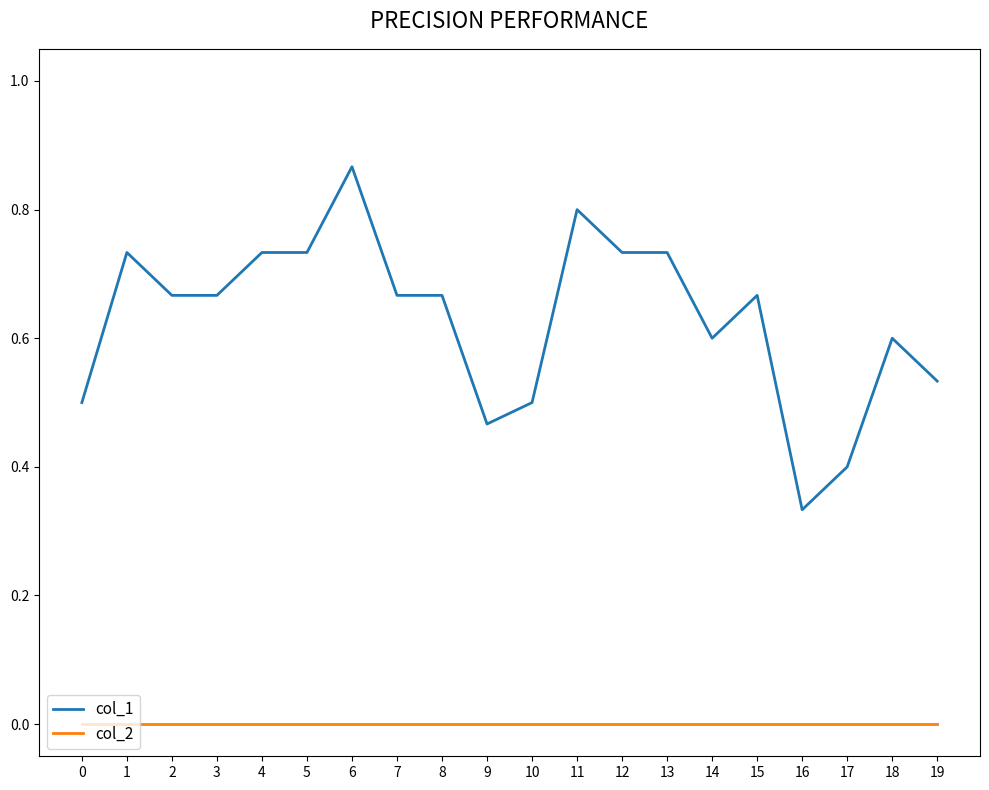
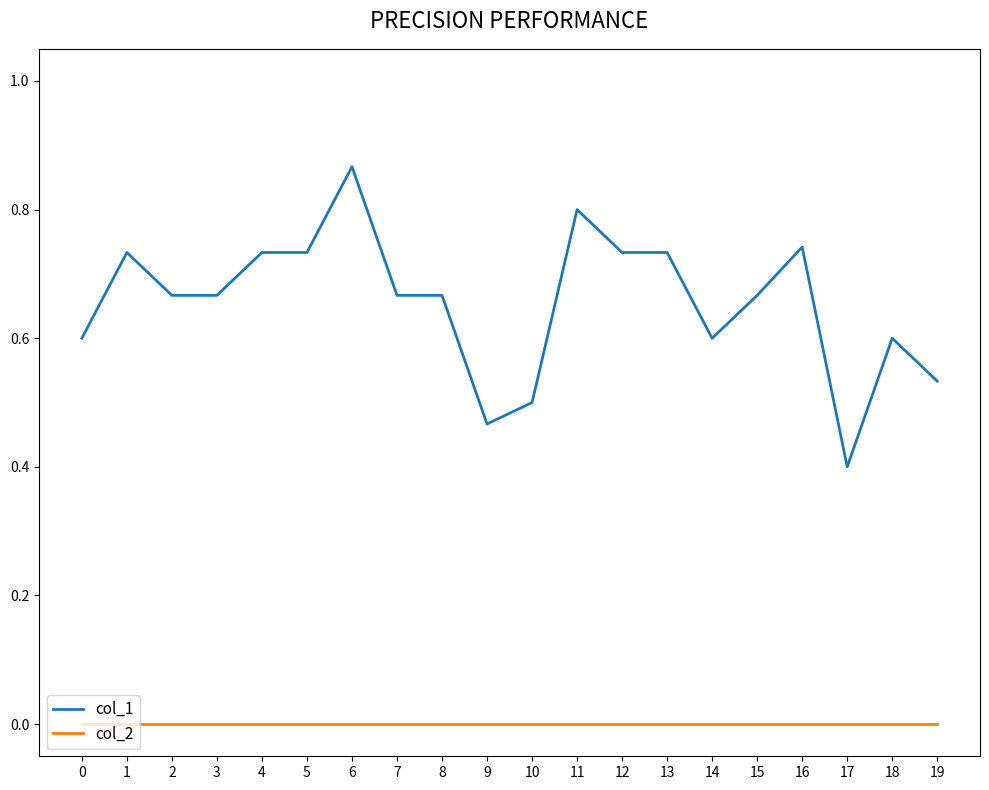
  {
    "col_1": {
-     "0": 0.5,
+     "0": 0.6,
      "1": 0.73,
      "2": 0.67,
      "3": 0.67,
      "4": 0.73,
      "5": 0.73,
      "6": 0.87,
      "7": 0.67,
      "8": 0.67,
      "9": 0.47,
      "10": 0.50,
      "11": 0.80,
      "12": 0.73,
      "13": 0.73,
      "14": 0.60,
      "15": 0.67,
-     "16": 0.33,
+     "16": 0.74,
      "17": 0.40,
      "18": 0.60,
      "19": 0.53
    },
    "col_2": {
      "2": 0.00,
      "3": 0.00,
      "4": 0.00,
      "5": 0.00,
      "6": 0.00,
      "7": 0.00,
      "8": 0.00,
      "9": 0.00,
      "10": 0.00,
      "11": 0.00,
      "12": 0.00,
      "13": 0.00,
      "14": 0.00,
      "15": 0.00,
      "16": 0.00,
      "17": 0.00,
      "18": 0.00,
      "19": 0.00
    }
  }
